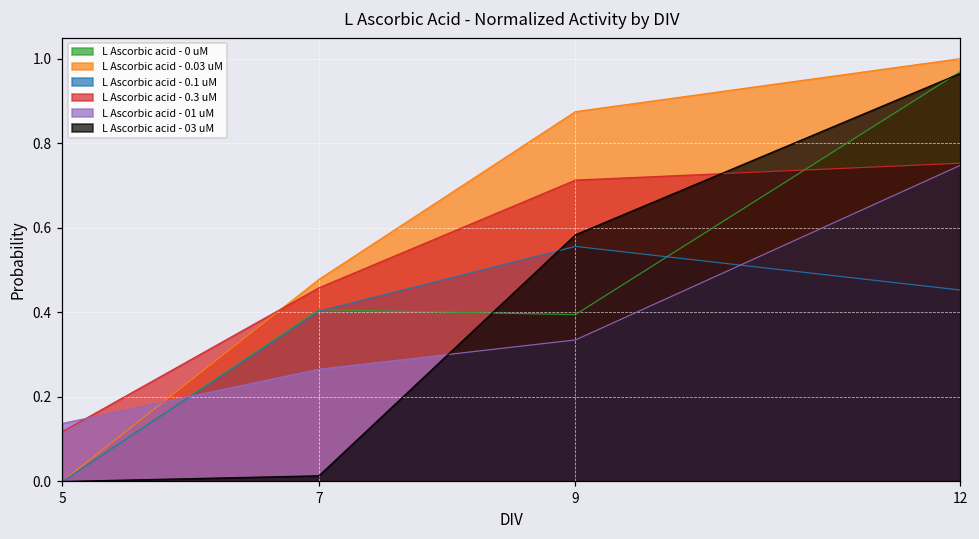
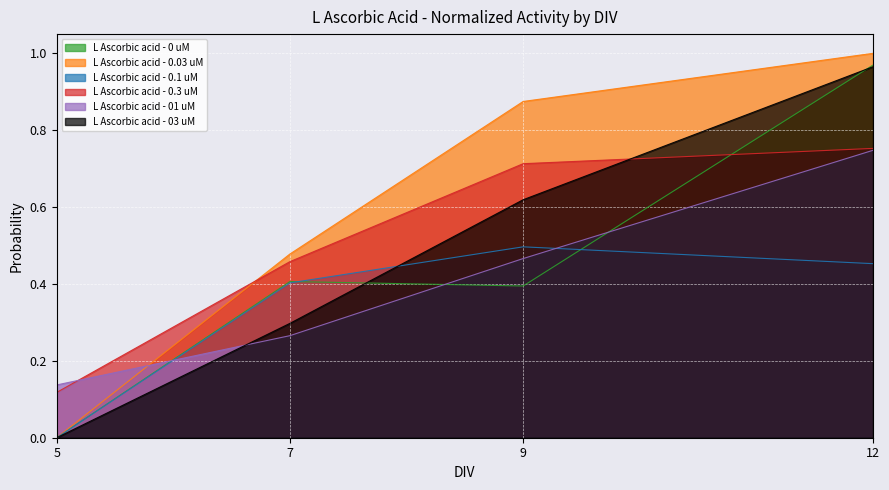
  {
    "L Ascorbic acid - 0 uM": {
      "9": 0.39
    },
    "L Ascorbic acid - 0.03 uM": {
      "7": 0.48,
      "9": 0.87,
      "12": 1.00
    },
    "L Ascorbic acid - 0.1 uM": {
-     "9": 0.56,
+     "9": 0.50,
      "12": 0.45
    },
    "L Ascorbic acid - 0.3 uM": {
      "5": 0.12,
      "7": 0.46,
      "9": 0.71
    },
    "L Ascorbic acid - 01 uM": {
      "5": 0.14,
      "7": 0.27,
-     "9": 0.33
+     "9": 0.47
    },
    "L Ascorbic acid - 03 uM": {
-     "7": 0.01,
-     "9": 0.58
+     "7": 0.30,
+     "9": 0.62
    }
  }
